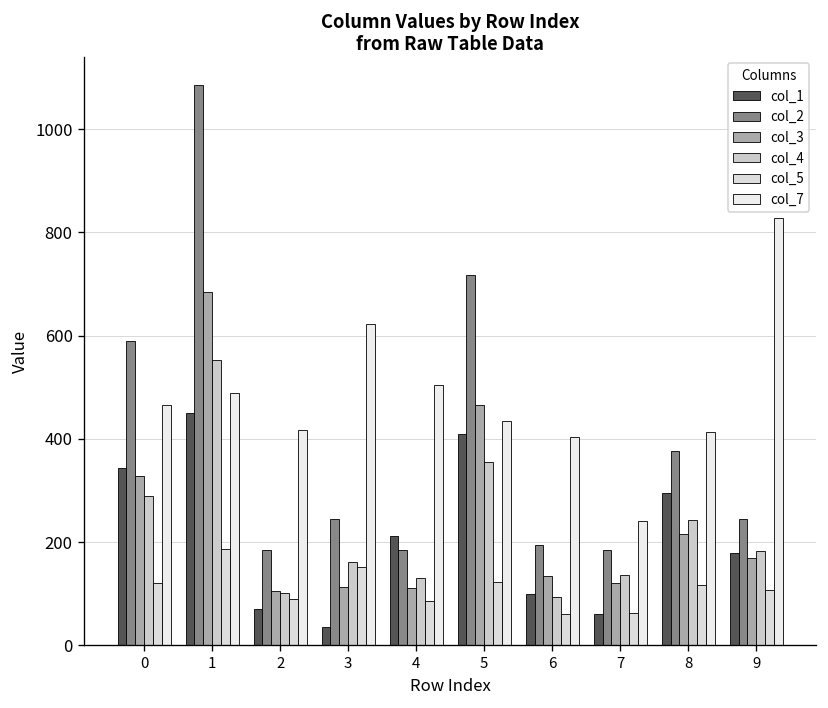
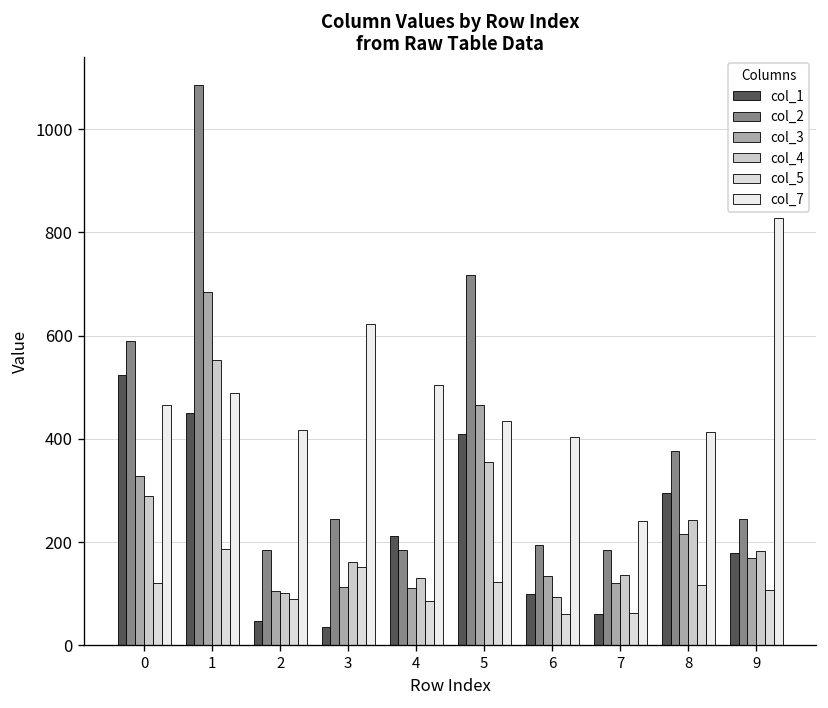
  {
    "col_1": {
-     "0": 340,
+     "0": 520,
      "1": 450,
-     "2": 70,
+     "2": 50,
      "3": 40,
      "4": 210,
      "5": 410,
      "6": 100,
      "7": 60,
      "8": 300,
      "9": 180
    }
  }
